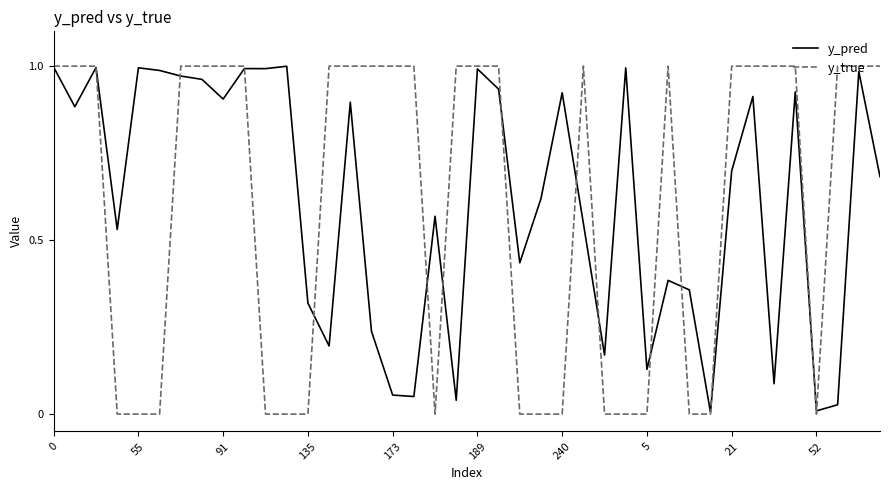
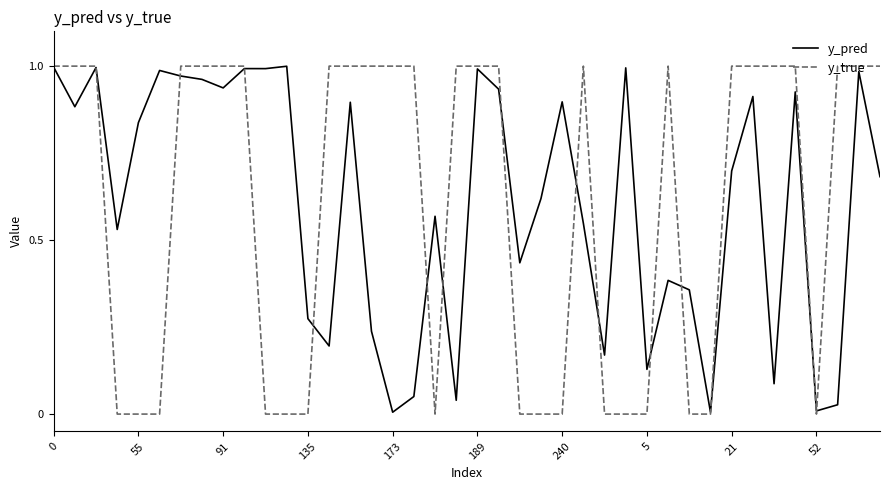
  {
    "y_pred": {
-     "55": 1.00,
-     "91": 0.91,
-     "135": 0.32,
-     "173": 0.05,
+     "55": 0.84,
+     "91": 0.94,
+     "135": 0.27,
+     "173": 0.01,
      "189": 0.99,
-     "240": 0.92,
+     "240": 0.90,
      "52": 0.01
    },
    "y_true": {
      "55": 0.00,
      "91": 1.00,
      "135": 0.00,
      "173": 1.00,
      "189": 1.00,
      "240": 0.00,
      "52": 0.00
    }
  }
